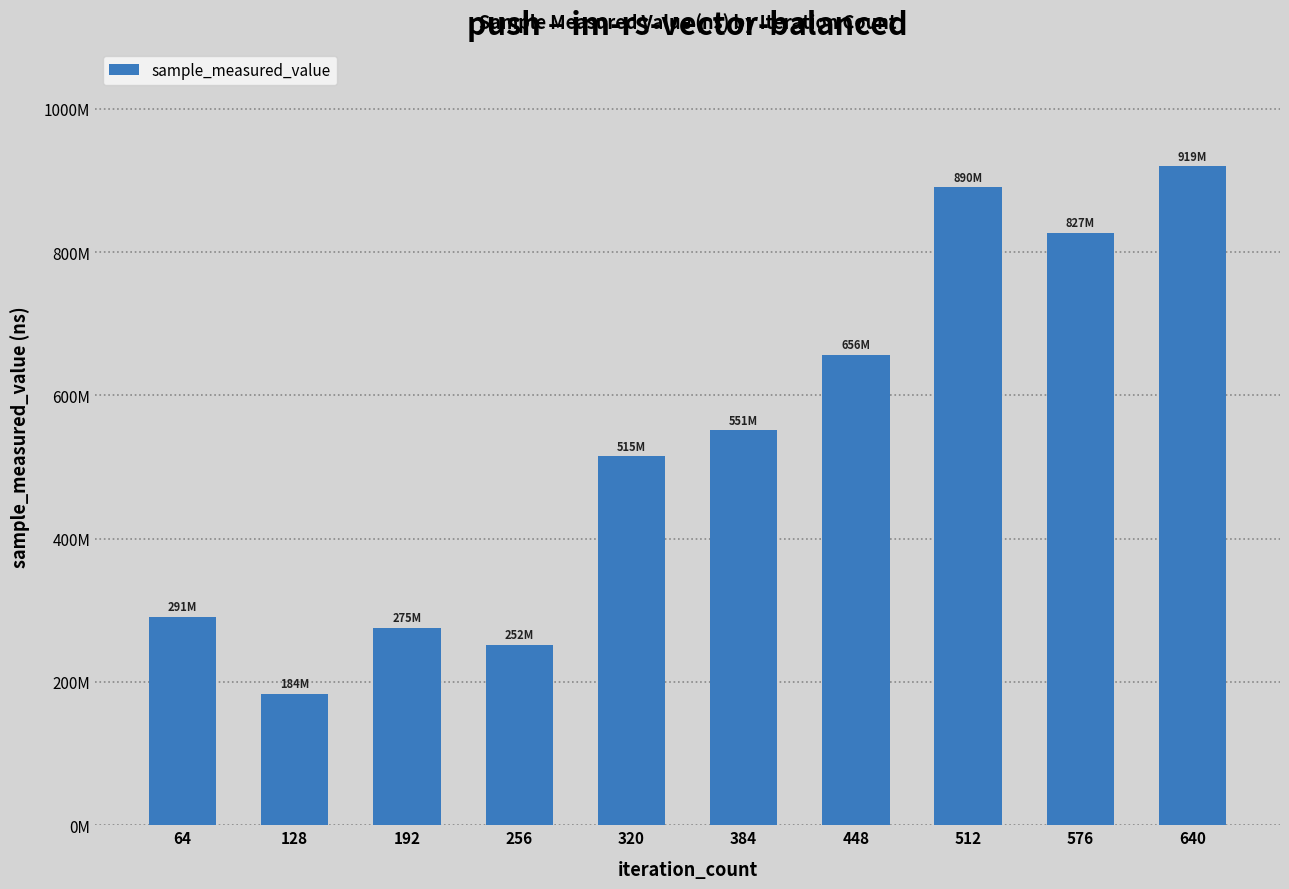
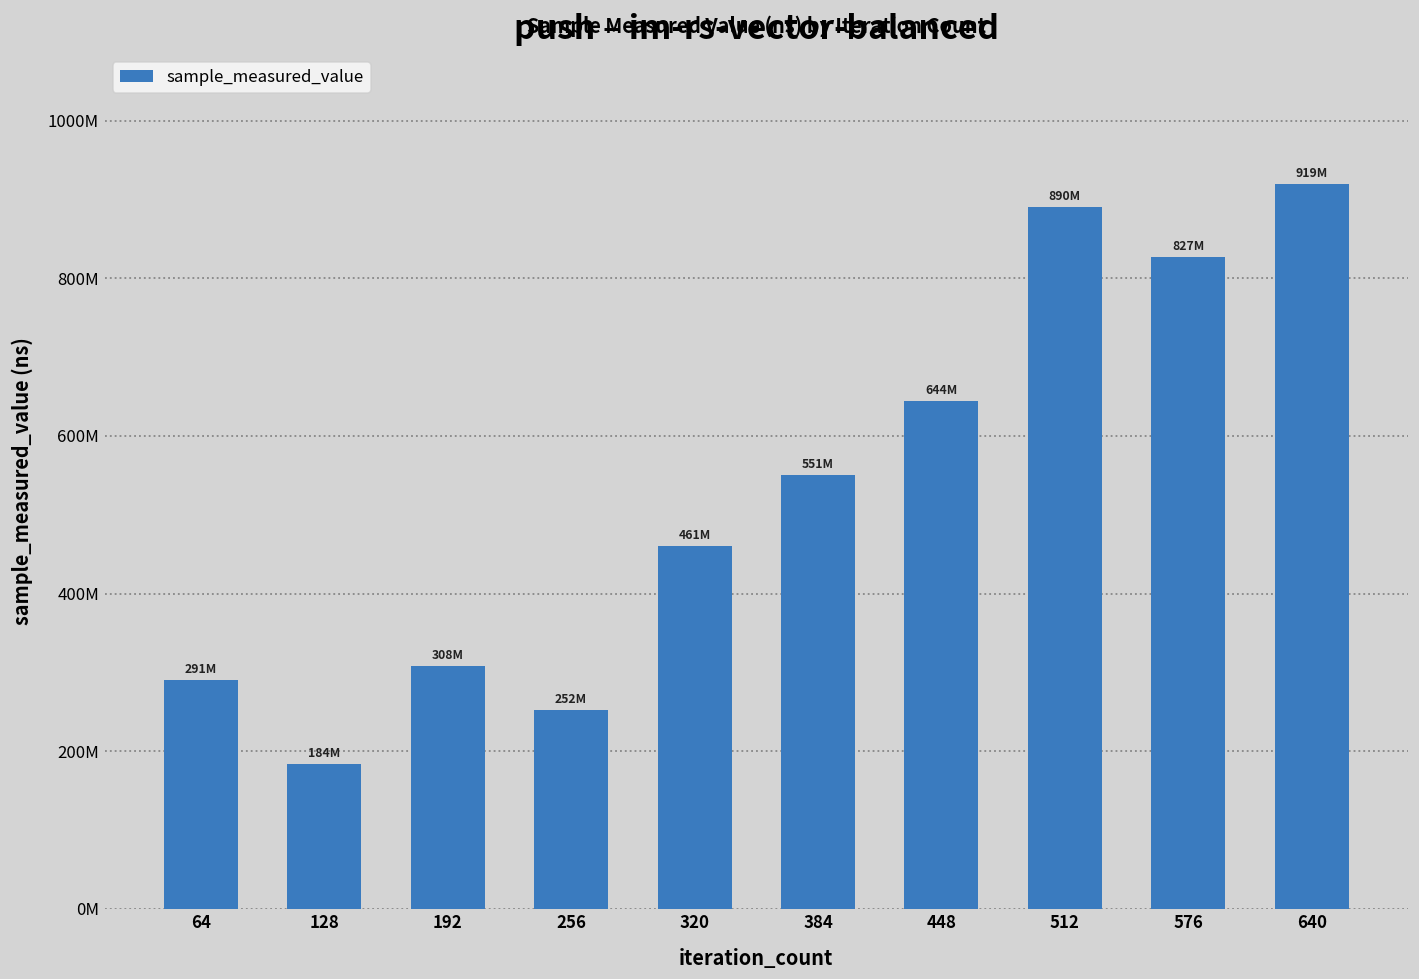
  {
    "64": "291M",
    "128": "184M",
-   "192": "275M",
+   "192": "308M",
    "256": "252M",
-   "320": "515M",
+   "320": "461M",
    "384": "551M",
-   "448": "656M",
+   "448": "644M",
    "512": "890M",
    "576": "827M",
    "640": "919M"
  }
